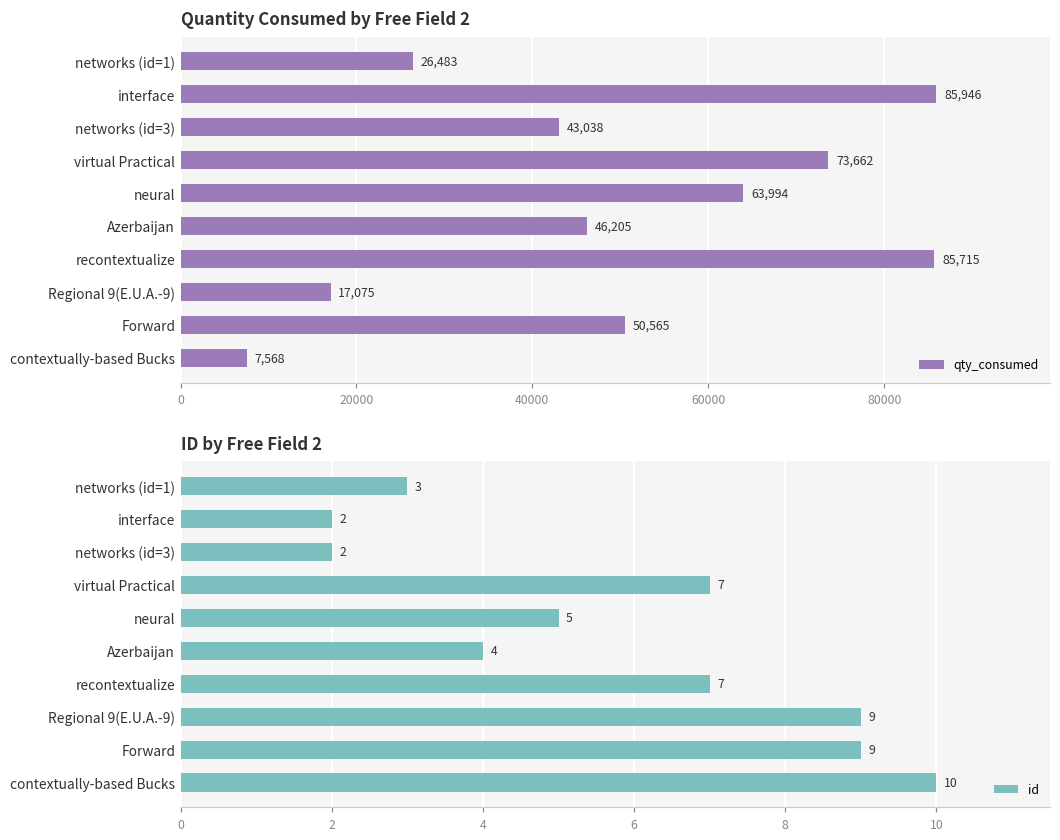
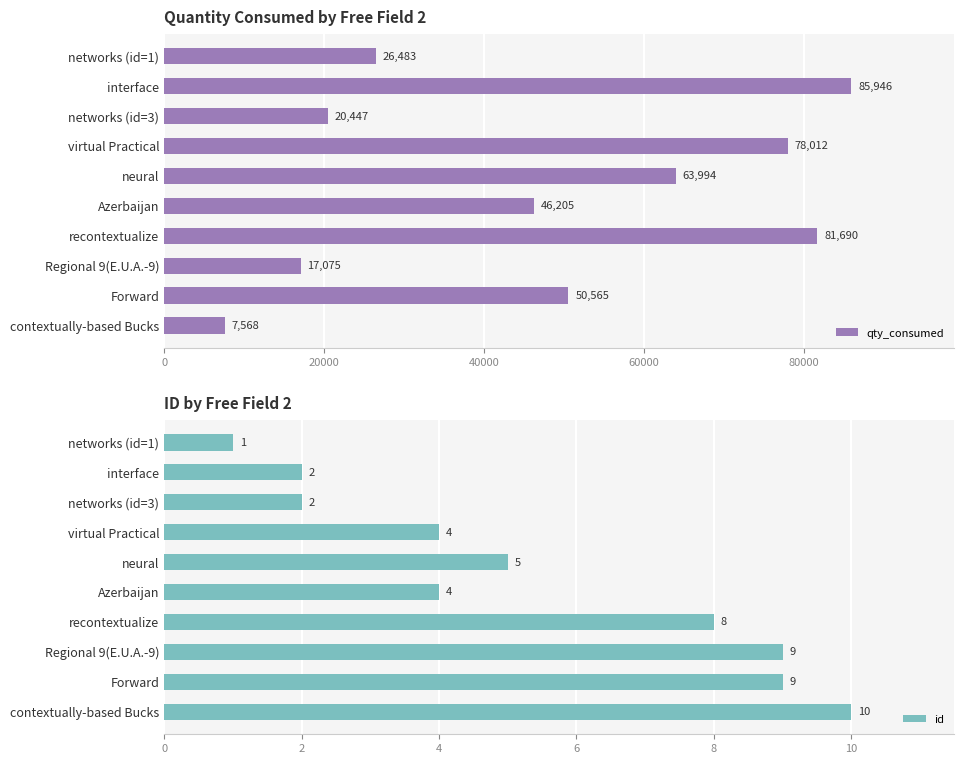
  {
    "Quantity Consumed by Free Field 2": {
      "networks (id=1)": "26,483",
      "interface": "85,946",
-     "networks (id=3)": "43,038",
-     "virtual Practical": "73,662",
+     "networks (id=3)": "20,447",
+     "virtual Practical": "78,012",
      "neural": "63,994",
      "Azerbaijan": "46,205",
-     "recontextualize": "85,715",
+     "recontextualize": "81,690",
      "Regional 9(E.U.A.-9)": "17,075",
      "Forward": "50,565",
      "contextually-based Bucks": "7,568"
    },
    "ID by Free Field 2": {
-     "networks (id=1)": "3",
+     "networks (id=1)": "1",
      "interface": "2",
      "networks (id=3)": "2",
-     "virtual Practical": "7",
+     "virtual Practical": "4",
      "neural": "5",
      "Azerbaijan": "4",
-     "recontextualize": "7",
+     "recontextualize": "8",
      "Regional 9(E.U.A.-9)": "9",
      "Forward": "9",
      "contextually-based Bucks": "10"
    }
  }
